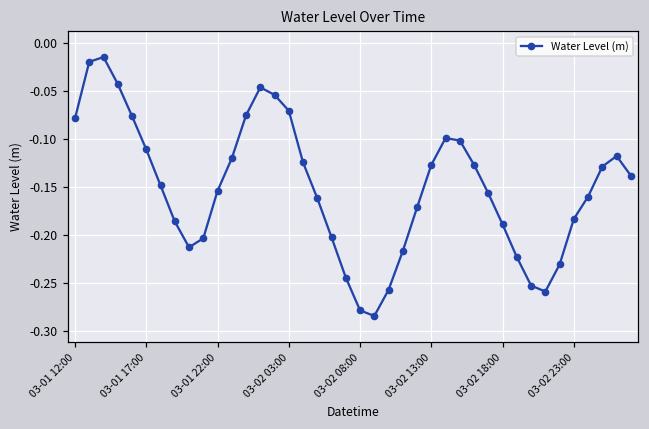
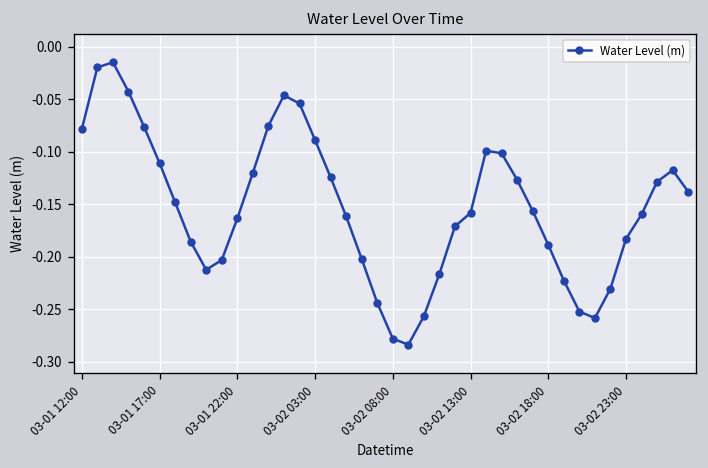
  {
    "03-01 12:00": -0.08,
    "03-01 17:00": -0.11,
-   "03-01 22:00": -0.15,
-   "03-02 03:00": -0.07,
+   "03-01 22:00": -0.16,
+   "03-02 03:00": -0.09,
    "03-02 08:00": -0.28,
-   "03-02 13:00": -0.13,
+   "03-02 13:00": -0.16,
    "03-02 18:00": -0.19,
    "03-02 23:00": -0.18
  }
